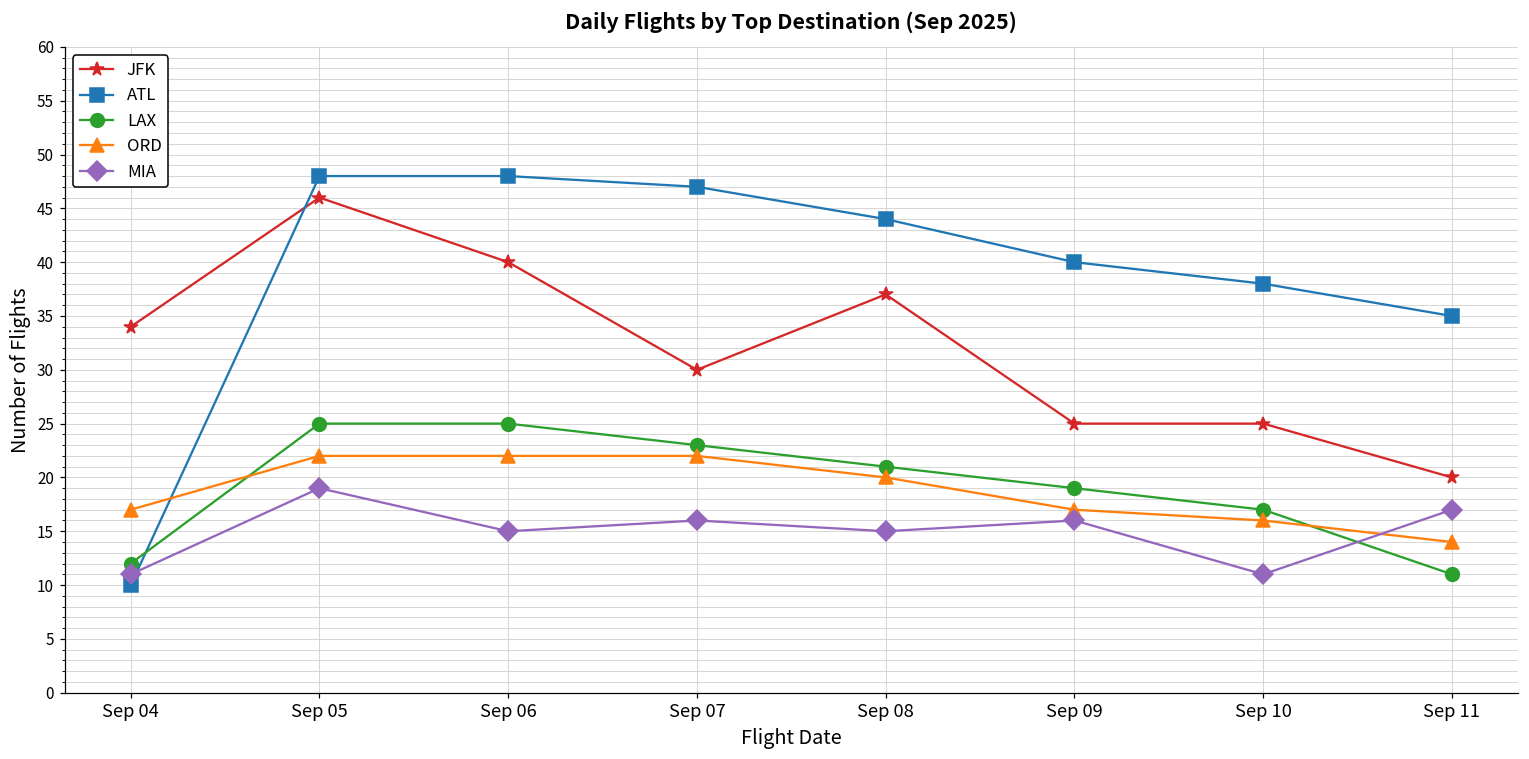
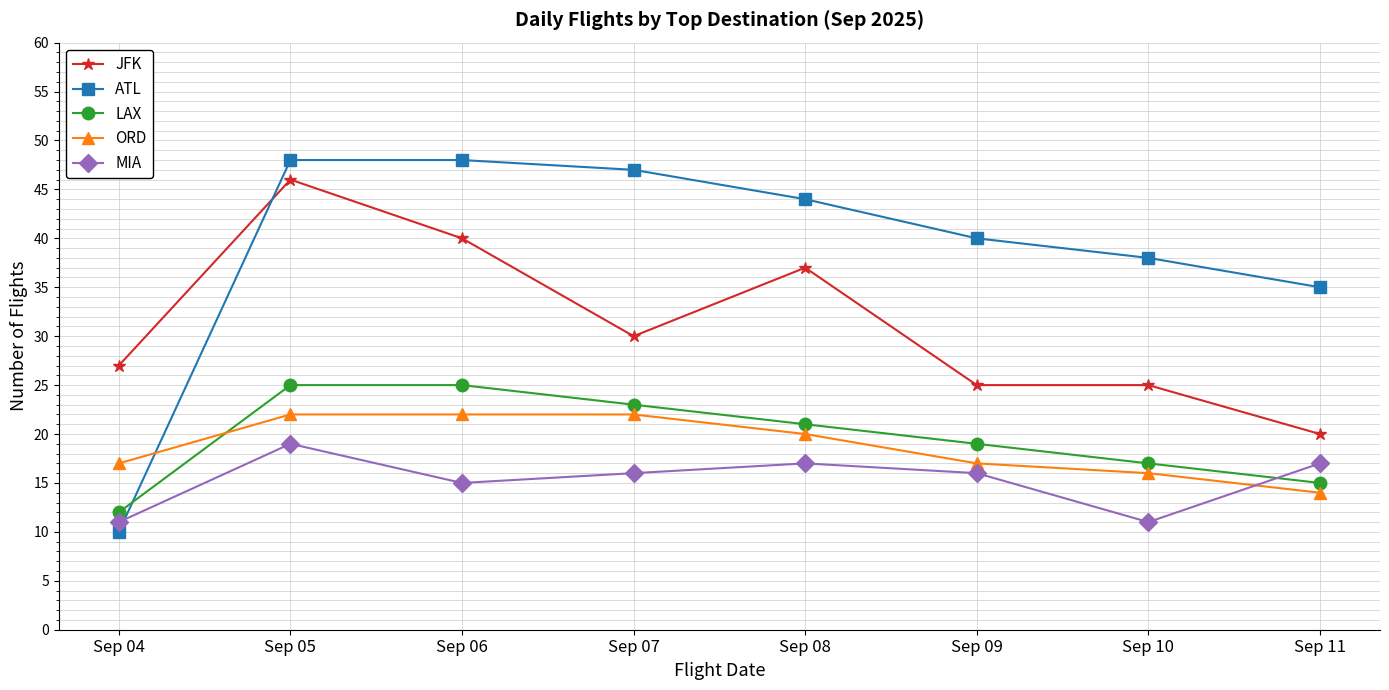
  {
    "JFK": {
-     "Sep 04": 34,
+     "Sep 04": 27,
      "Sep 05": 46,
      "Sep 06": 40,
      "Sep 07": 30,
      "Sep 08": 37,
      "Sep 09": 25,
      "Sep 10": 25,
      "Sep 11": 20
    },
    "ATL": {
      "Sep 04": 10,
      "Sep 05": 48,
      "Sep 06": 48,
      "Sep 07": 47,
      "Sep 08": 44,
      "Sep 09": 40,
      "Sep 10": 38,
      "Sep 11": 35
    },
    "LAX": {
      "Sep 04": 12,
      "Sep 05": 25,
      "Sep 06": 25,
      "Sep 07": 23,
      "Sep 08": 21,
      "Sep 09": 19,
      "Sep 10": 17,
-     "Sep 11": 11
+     "Sep 11": 15
    },
    "ORD": {
      "Sep 04": 17,
      "Sep 05": 22,
      "Sep 06": 22,
      "Sep 07": 22,
      "Sep 08": 20,
      "Sep 09": 17,
      "Sep 10": 16,
      "Sep 11": 14
    },
    "MIA": {
      "Sep 04": 11,
      "Sep 05": 19,
      "Sep 06": 15,
      "Sep 07": 16,
-     "Sep 08": 15,
+     "Sep 08": 17,
      "Sep 09": 16,
      "Sep 10": 11,
      "Sep 11": 17
    }
  }
